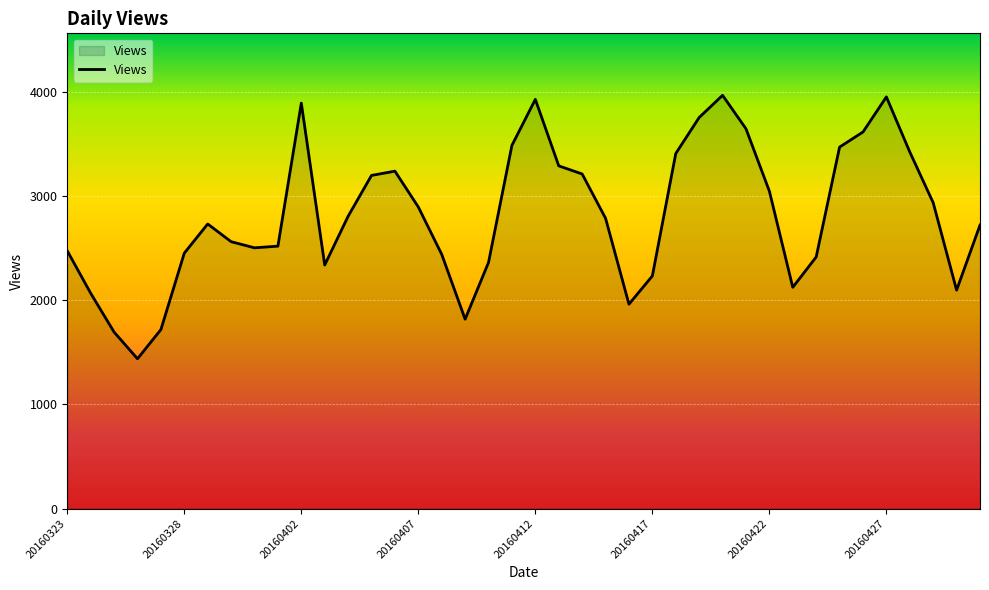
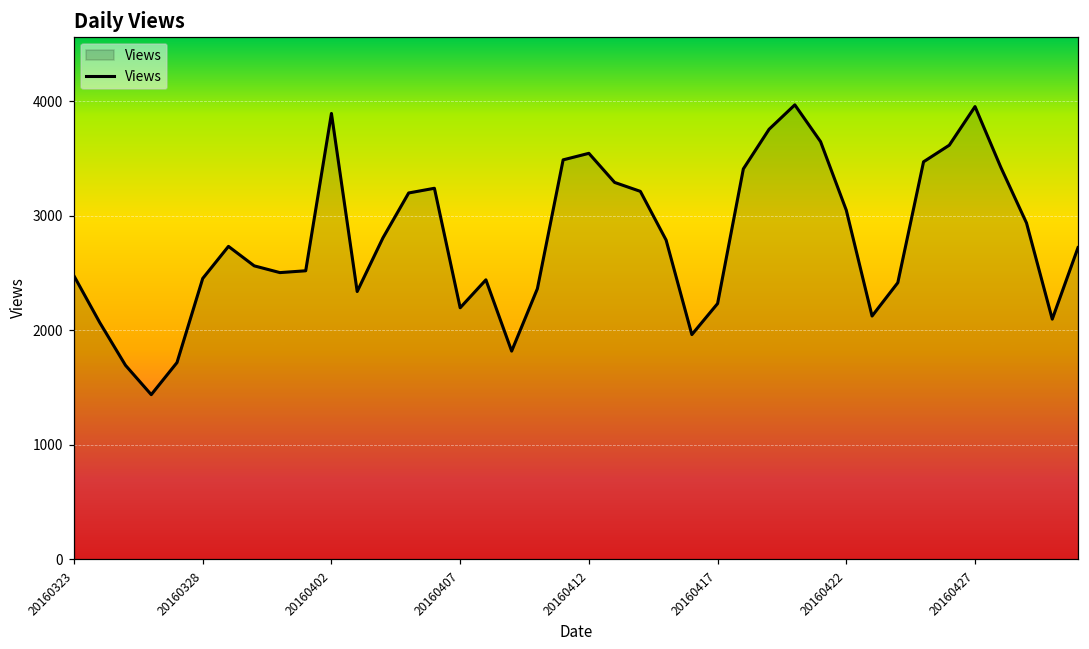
  {
    "20160323": 2470,
    "20160328": 2450,
    "20160402": 3890,
-   "20160407": 2900,
-   "20160412": 3930,
+   "20160407": 2200,
+   "20160412": 3540,
    "20160417": 2230,
    "20160422": 3050,
    "20160427": 3950
  }
